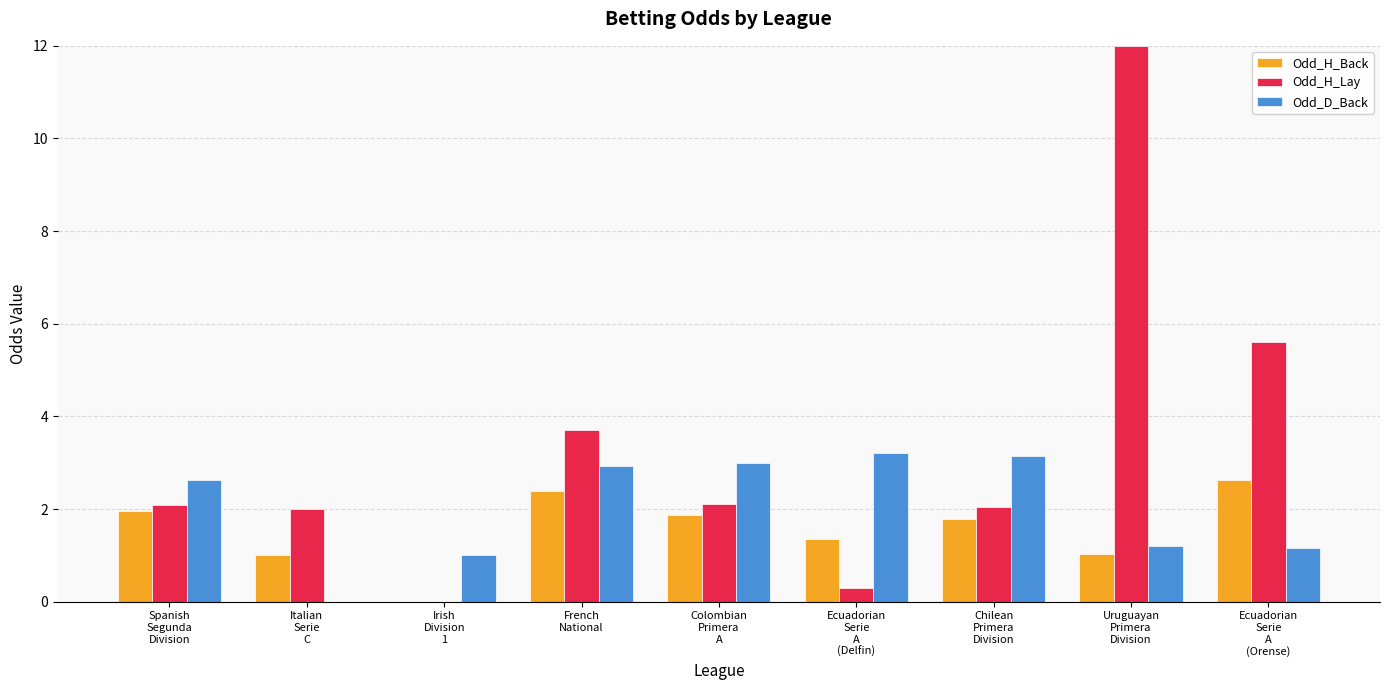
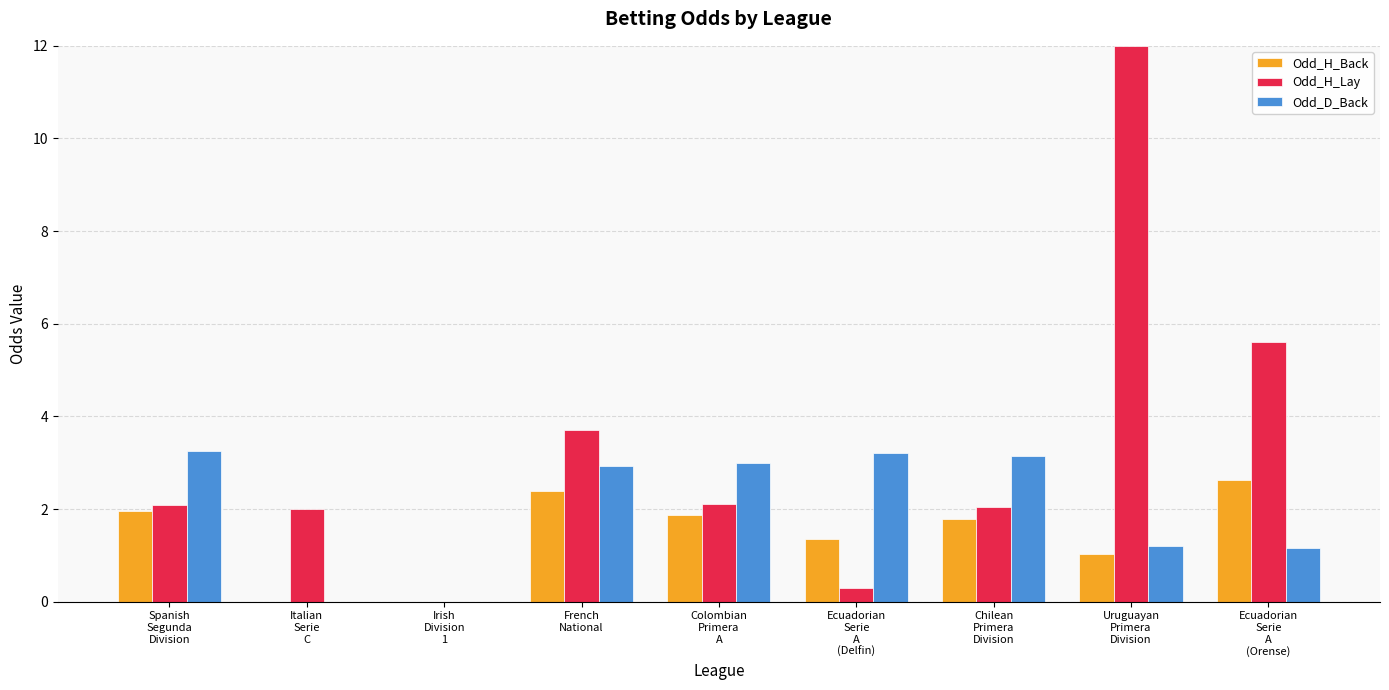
  {
    "Odd_H_Back": {
      "Spanish Segunda Division": 2,
-     "Italian Serie C": 1,
+     "Italian Serie C": 0,
      "Irish Division 1": 0,
      "French National": 2.4,
      "Colombian Primera A": 1.9,
      "Ecuadorian Serie A (Delfin)": 1.4,
      "Chilean Primera Division": 1.8,
      "Uruguayan Primera Division": 1,
      "Ecuadorian Serie A (Orense)": 2.6
    },
    "Odd_H_Lay": {
      "Spanish Segunda Division": 2.1,
      "Italian Serie C": 2.0,
      "Irish Division 1": 0.0,
      "French National": 3.7,
      "Colombian Primera A": 2.1,
      "Ecuadorian Serie A (Delfin)": 0.3,
      "Chilean Primera Division": 2.0,
      "Uruguayan Primera Division": 12.0,
      "Ecuadorian Serie A (Orense)": 5.6
    },
    "Odd_D_Back": {
-     "Spanish Segunda Division": 2.6,
+     "Spanish Segunda Division": 3.3,
      "Italian Serie C": 0.0,
-     "Irish Division 1": 1,
+     "Irish Division 1": 0,
      "French National": 2.9,
      "Colombian Primera A": 3.0,
      "Ecuadorian Serie A (Delfin)": 3.2,
      "Chilean Primera Division": 3.2,
      "Uruguayan Primera Division": 1.2,
      "Ecuadorian Serie A (Orense)": 1.2
    }
  }
